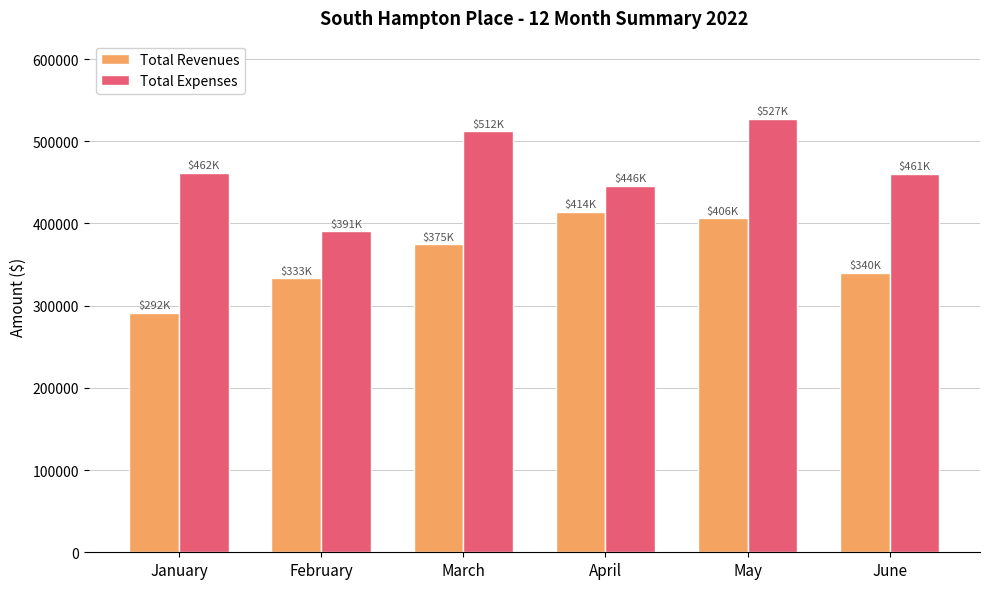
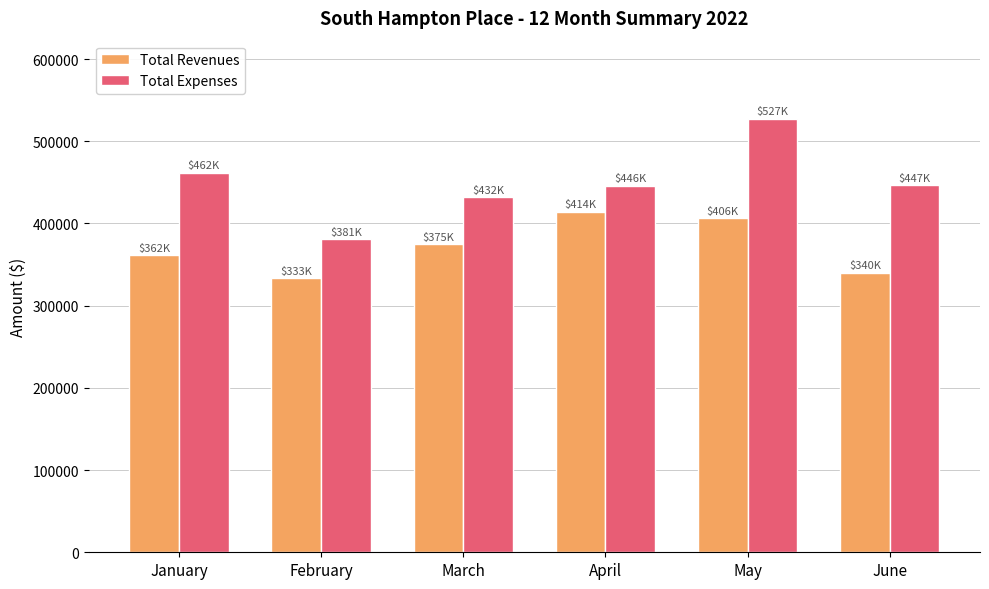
  {
    "Total Revenues": {
-     "January": "$292K",
+     "January": "$362K",
      "February": "$333K",
      "March": "$375K",
      "April": "$414K",
      "May": "$406K",
      "June": "$340K"
    },
    "Total Expenses": {
      "January": "$462K",
-     "February": "$391K",
-     "March": "$512K",
+     "February": "$381K",
+     "March": "$432K",
      "April": "$446K",
      "May": "$527K",
-     "June": "$461K"
+     "June": "$447K"
    }
  }
